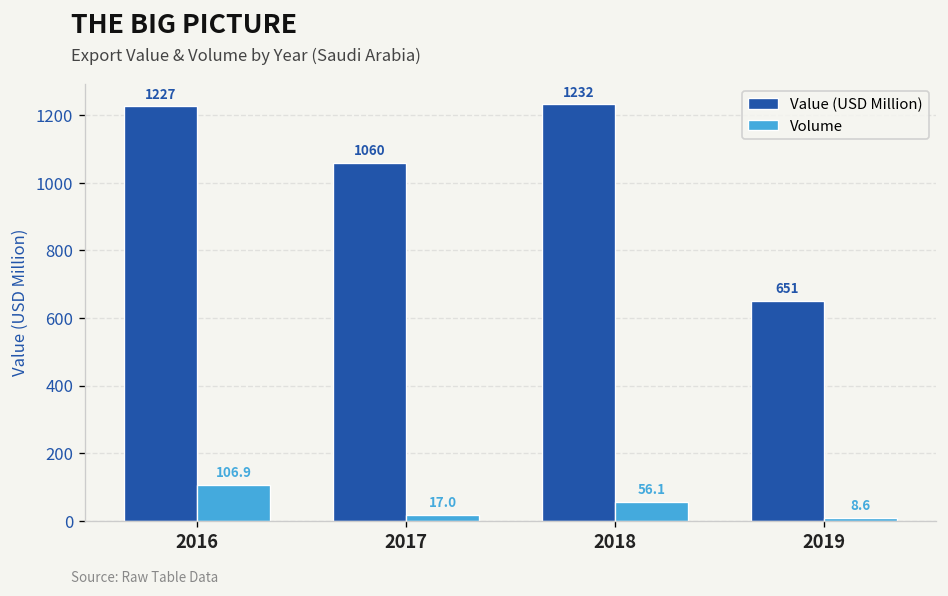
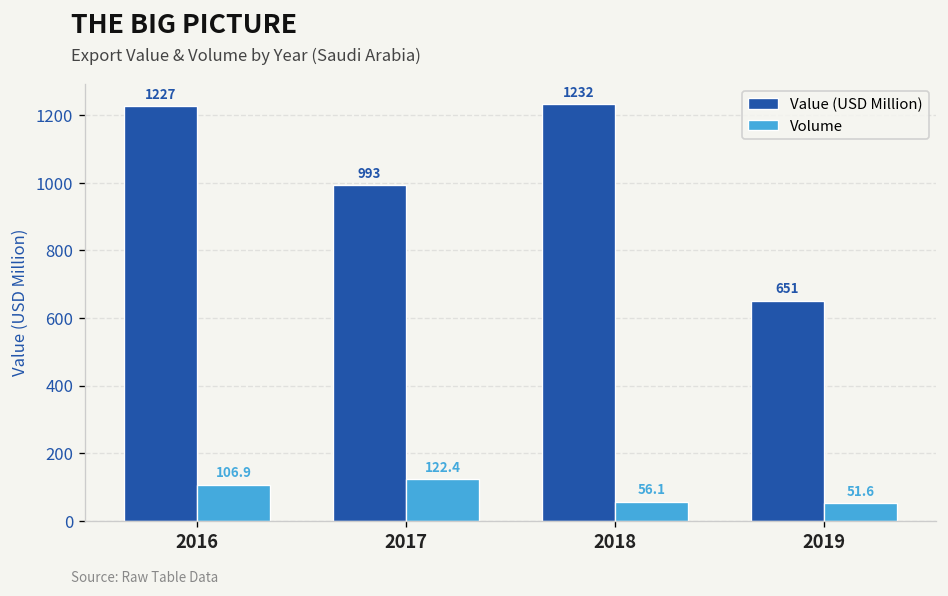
  {
    "Value (USD Million)": {
      "2016": 1227,
-     "2017": 1060,
+     "2017": 993,
      "2018": 1232,
      "2019": 651
    },
    "Volume": {
      "2016": 106.9,
-     "2017": 17.0,
+     "2017": 122.4,
      "2018": 56.1,
-     "2019": 8.6
+     "2019": 51.6
    }
  }
